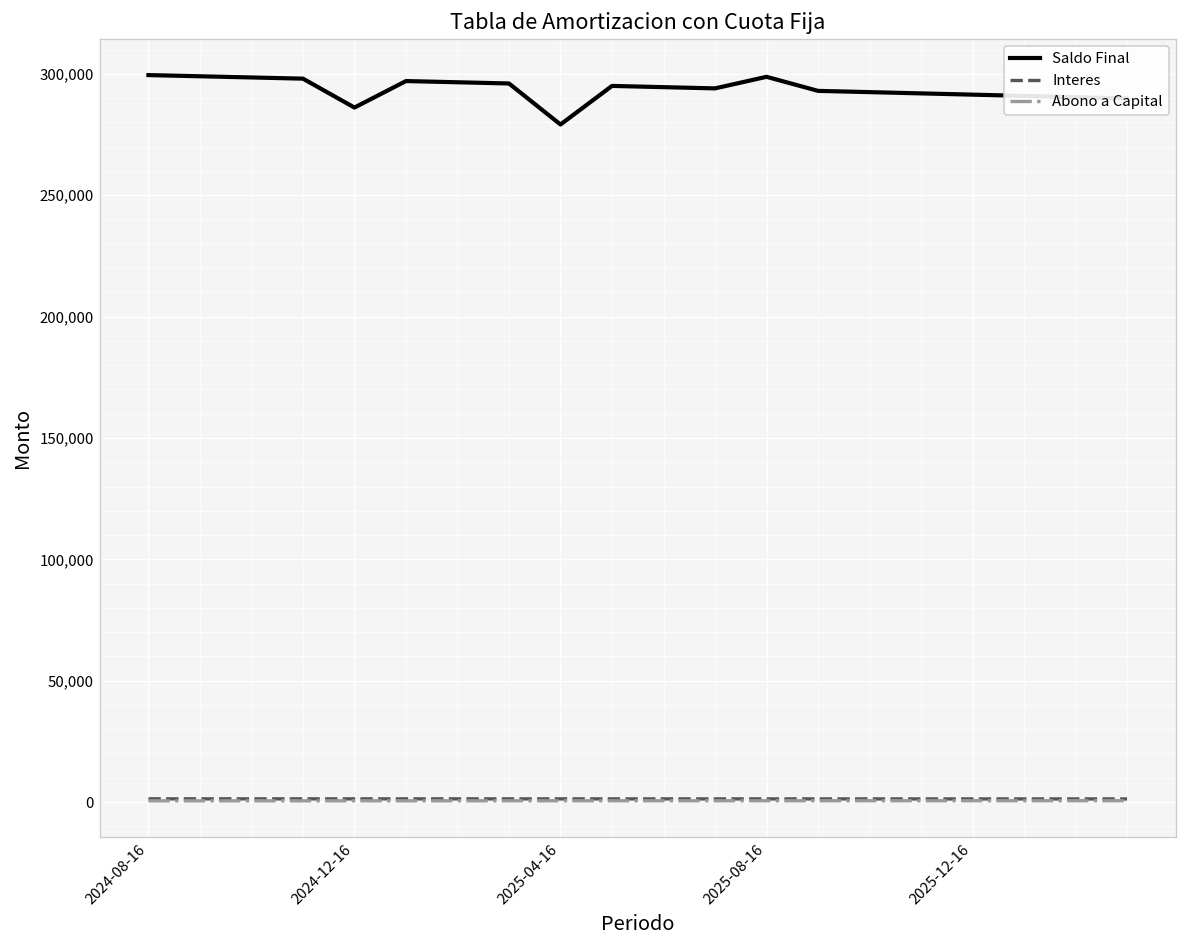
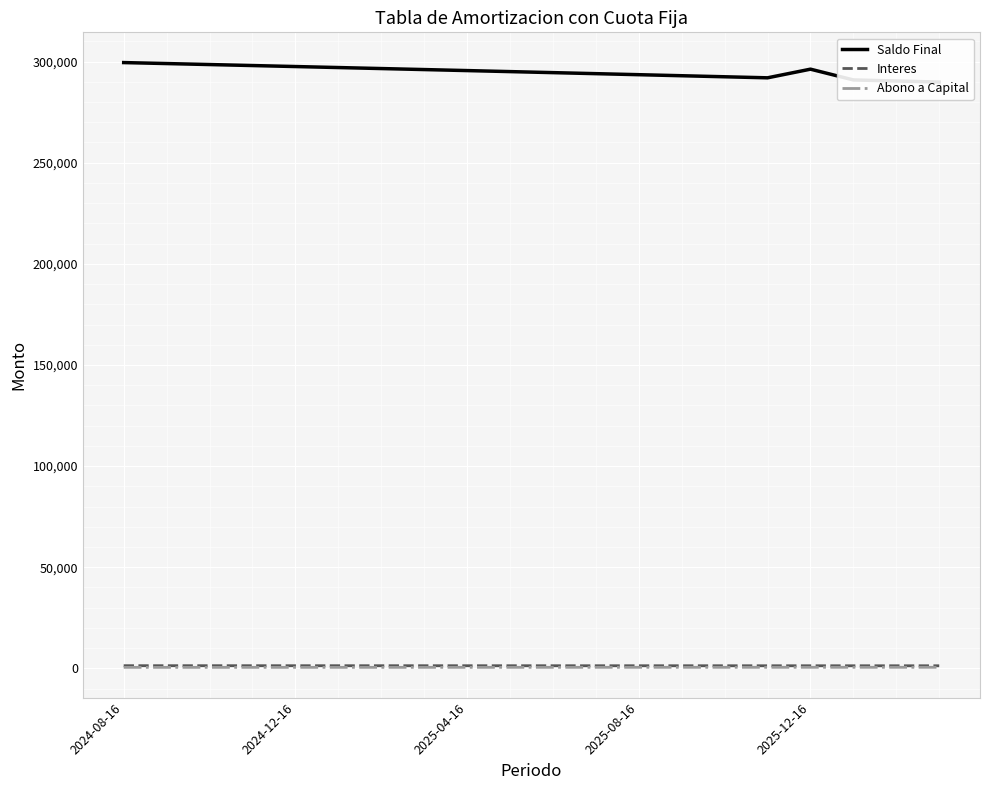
  {
    "Saldo Final": {
      "2024-08-16": "300,000",
-     "2024-12-16": "286,000",
-     "2025-04-16": "279,000",
-     "2025-08-16": "299,000",
-     "2025-12-16": "291,000"
+     "2024-12-16": "298,000",
+     "2025-04-16": "296,000",
+     "2025-08-16": "294,000",
+     "2025-12-16": "296,000"
    }
  }
